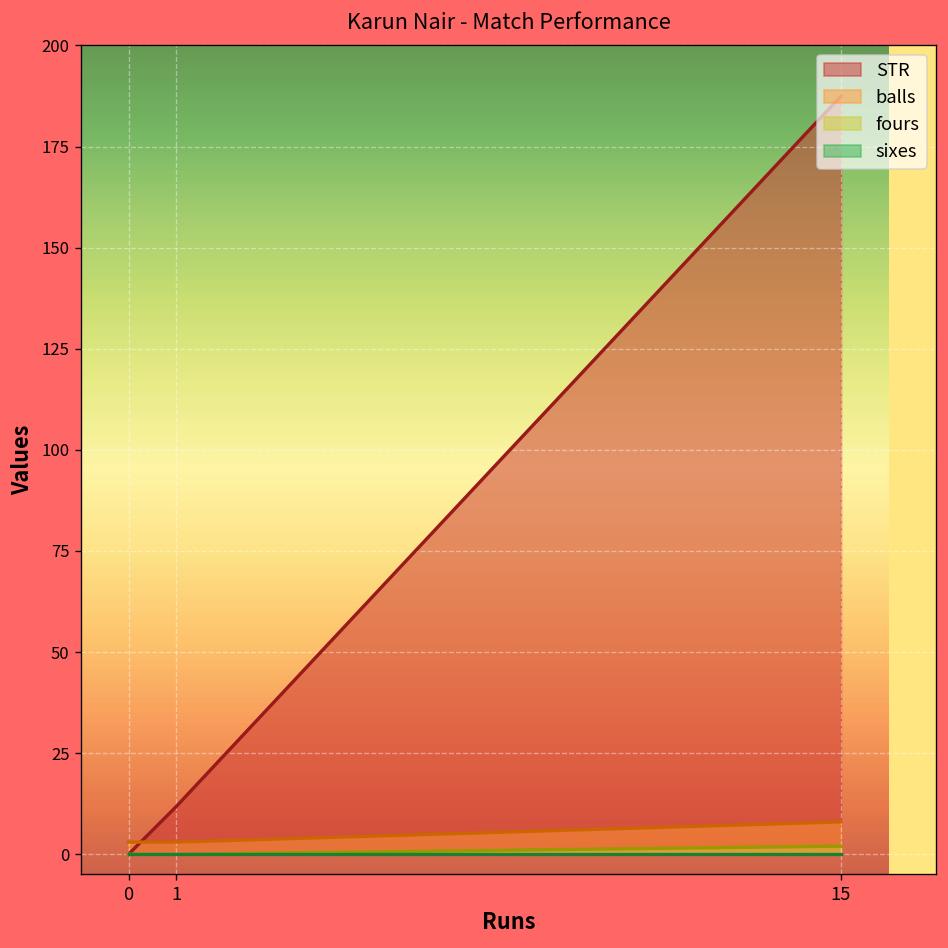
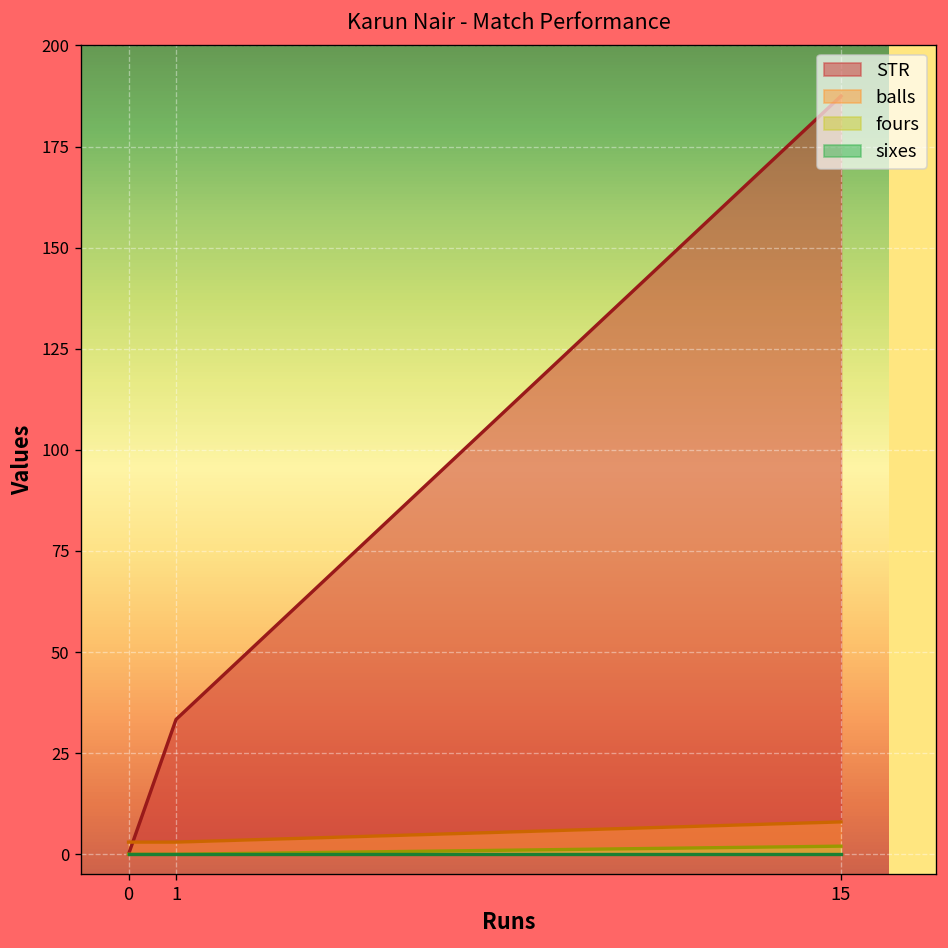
  {
    "STR": {
-     "1": 12
+     "1": 33
    },
    "sixes": {
      "15": 0
    }
  }
